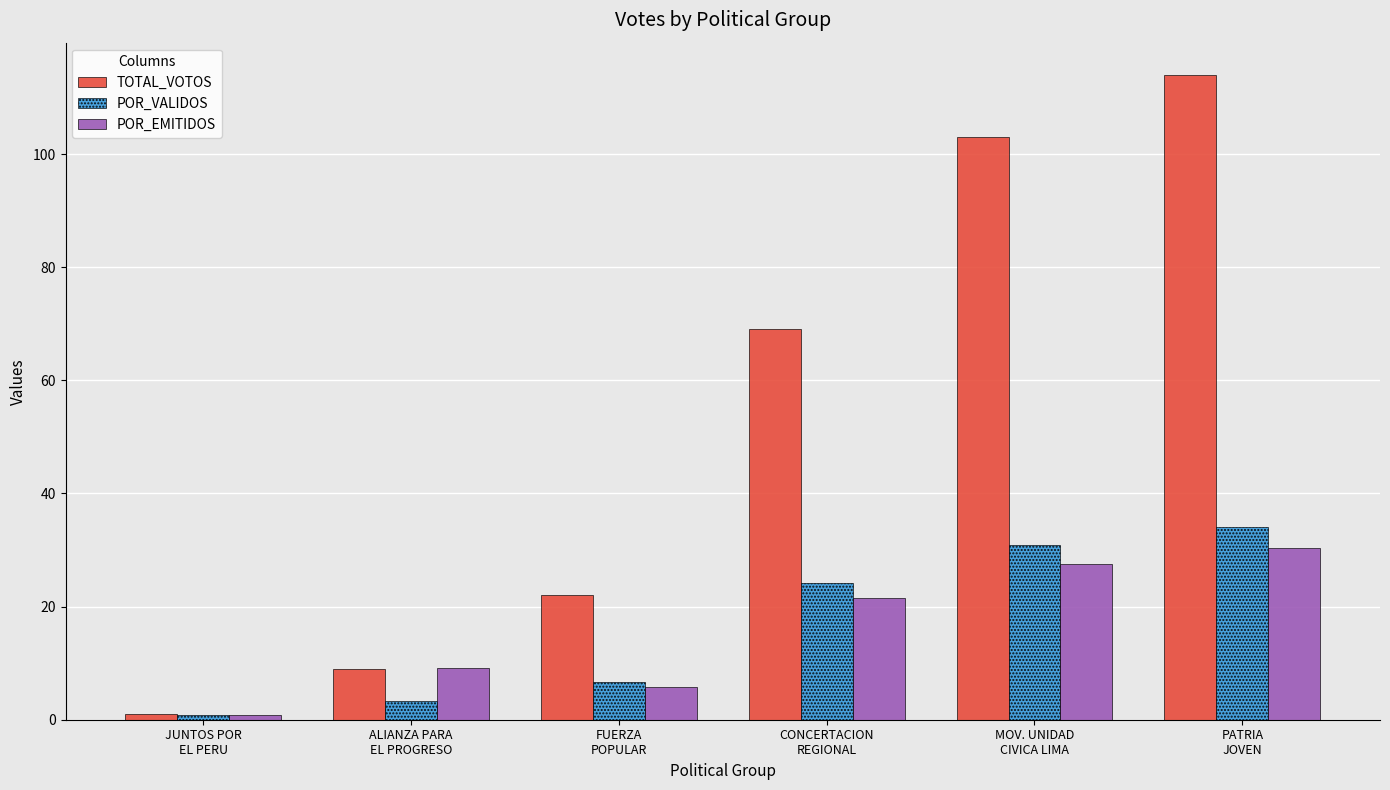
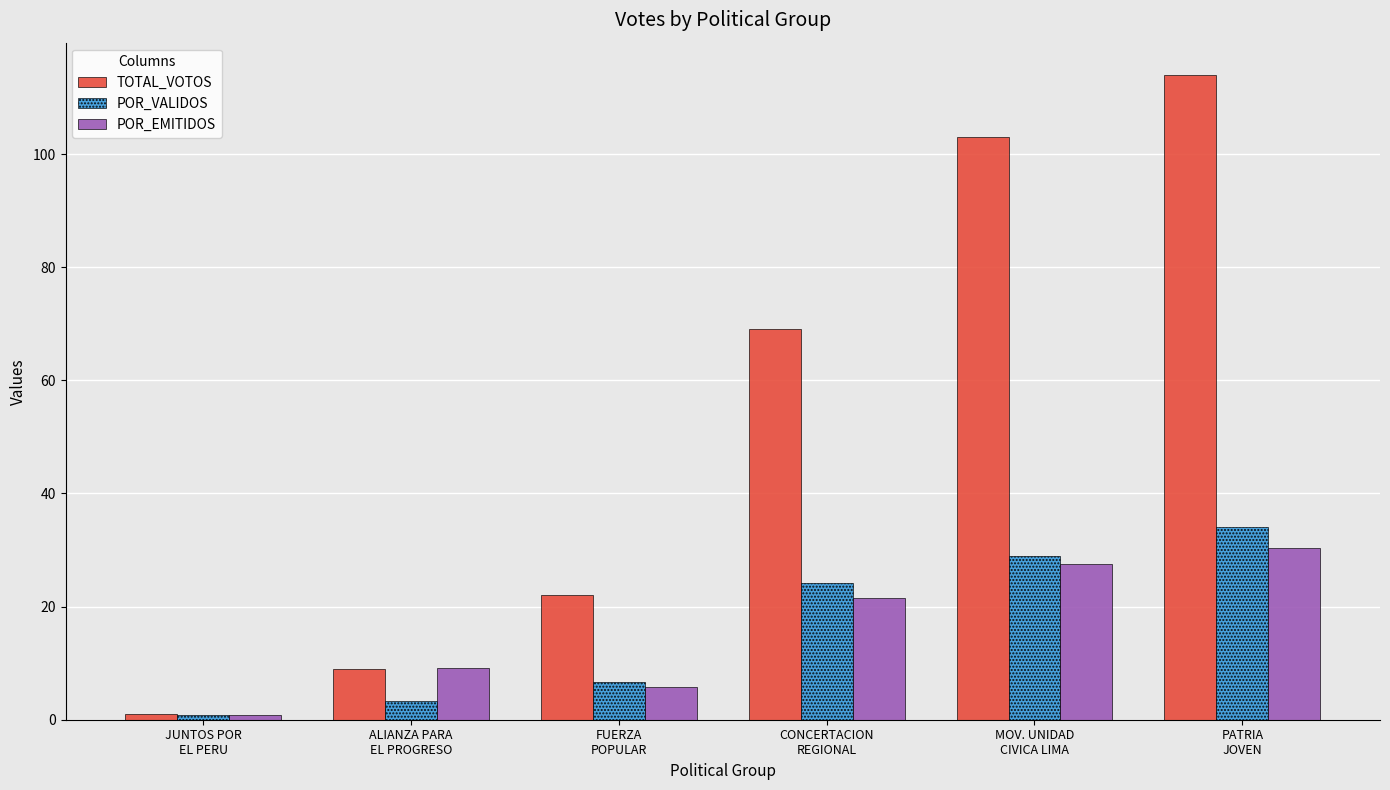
  {
    "TOTAL_VOTOS": {
      "JUNTOS POR EL PERU": 1,
      "ALIANZA PARA EL PROGRESO": 9,
      "FUERZA POPULAR": 22,
      "CONCERTACION REGIONAL": 69,
      "MOV. UNIDAD CIVICA LIMA": 103,
      "PATRIA JOVEN": 114
    },
    "POR_VALIDOS": {
      "JUNTOS POR EL PERU": 1,
      "ALIANZA PARA EL PROGRESO": 3,
      "FUERZA POPULAR": 7,
      "CONCERTACION REGIONAL": 24,
-     "MOV. UNIDAD CIVICA LIMA": 31,
+     "MOV. UNIDAD CIVICA LIMA": 29,
      "PATRIA JOVEN": 34
    },
    "POR_EMITIDOS": {
      "JUNTOS POR EL PERU": 1,
      "ALIANZA PARA EL PROGRESO": 9,
      "FUERZA POPULAR": 6,
      "CONCERTACION REGIONAL": 22,
      "MOV. UNIDAD CIVICA LIMA": 27,
      "PATRIA JOVEN": 30
    }
  }
